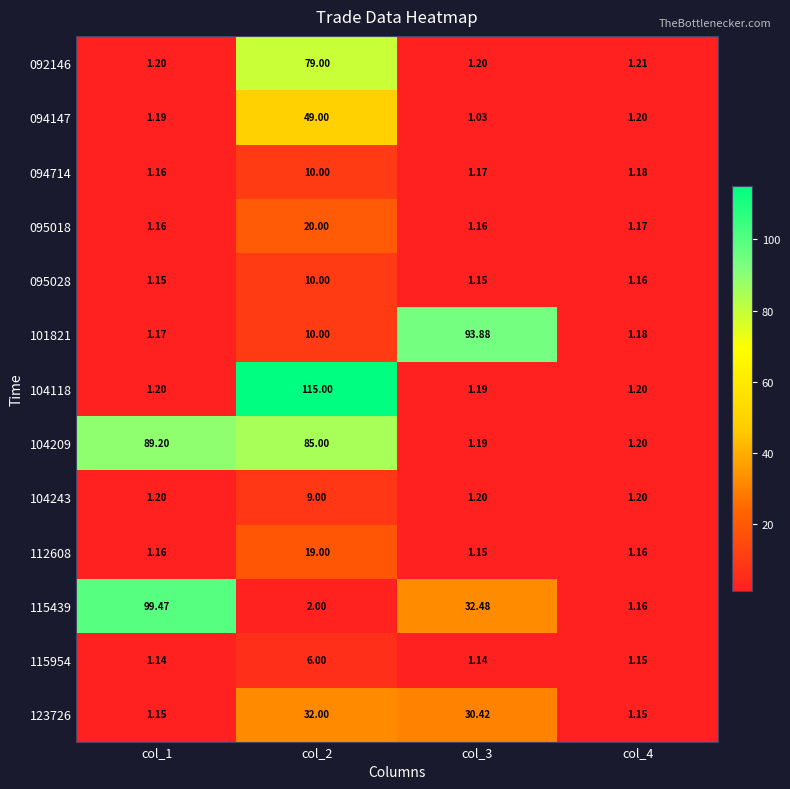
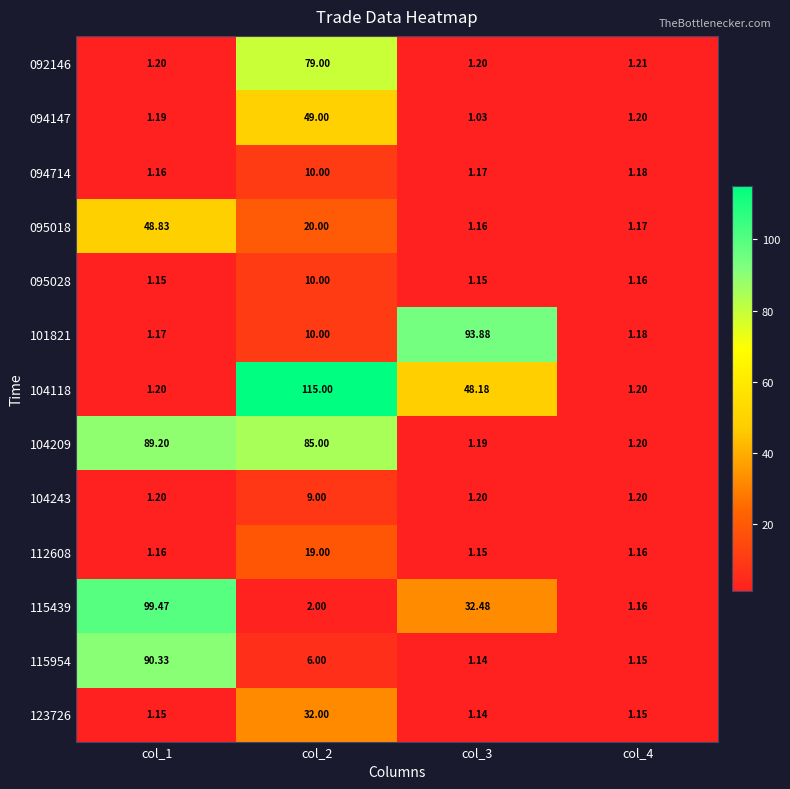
  {
    "092146": {
      "col_1": 1.20,
      "col_2": 79.00,
      "col_3": 1.20,
      "col_4": 1.21
    },
    "094147": {
      "col_1": 1.19,
      "col_2": 49.00,
      "col_3": 1.03,
      "col_4": 1.20
    },
    "094714": {
      "col_1": 1.16,
      "col_2": 10.00,
      "col_3": 1.17,
      "col_4": 1.18
    },
    "095018": {
-     "col_1": 1.16,
+     "col_1": 48.83,
      "col_2": 20.00,
      "col_3": 1.16,
      "col_4": 1.17
    },
    "095028": {
      "col_1": 1.15,
      "col_2": 10.00,
      "col_3": 1.15,
      "col_4": 1.16
    },
    "101821": {
      "col_1": 1.17,
      "col_2": 10.00,
      "col_3": 93.88,
      "col_4": 1.18
    },
    "104118": {
      "col_1": 1.20,
      "col_2": 115.00,
-     "col_3": 1.19,
+     "col_3": 48.18,
      "col_4": 1.20
    },
    "104209": {
      "col_1": 89.20,
      "col_2": 85.00,
      "col_3": 1.19,
      "col_4": 1.20
    },
    "104243": {
      "col_1": 1.20,
      "col_2": 9.00,
      "col_3": 1.20,
      "col_4": 1.20
    },
    "112608": {
      "col_1": 1.16,
      "col_2": 19.00,
      "col_3": 1.15,
      "col_4": 1.16
    },
    "115439": {
      "col_1": 99.47,
      "col_2": 2.00,
      "col_3": 32.48,
      "col_4": 1.16
    },
    "115954": {
-     "col_1": 1.14,
+     "col_1": 90.33,
      "col_2": 6.00,
      "col_3": 1.14,
      "col_4": 1.15
    },
    "123726": {
      "col_1": 1.15,
      "col_2": 32.00,
-     "col_3": 30.42,
+     "col_3": 1.14,
      "col_4": 1.15
    }
  }
